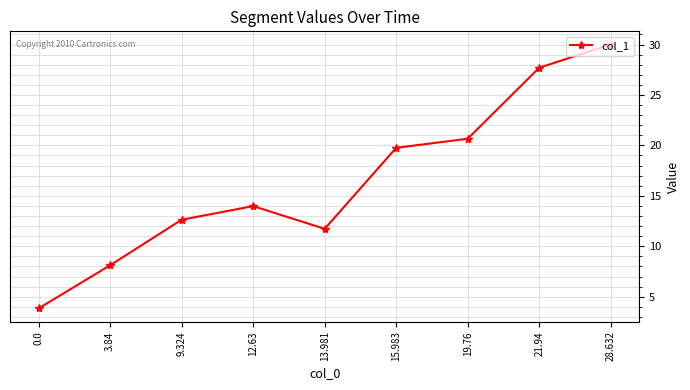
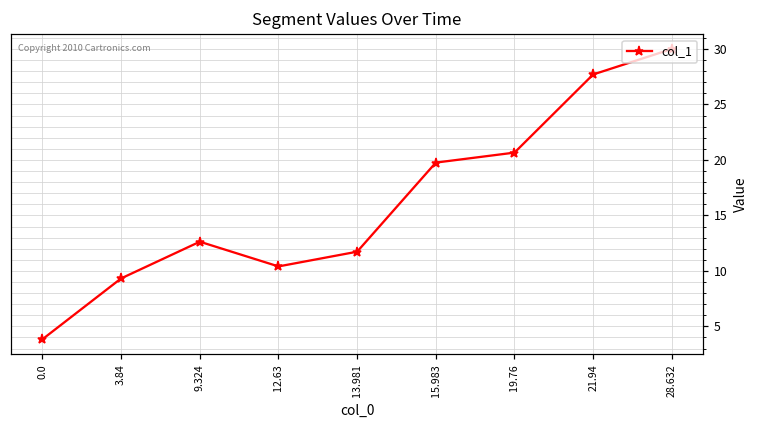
  {
    "0.0": 3.8,
-   "3.84": 8.1,
+   "3.84": 9.3,
    "9.324": 12.6,
-   "12.63": 14.0,
+   "12.63": 10.4,
    "13.981": 11.7,
    "15.983": 19.8,
    "19.76": 20.7,
    "21.94": 27.7
  }
